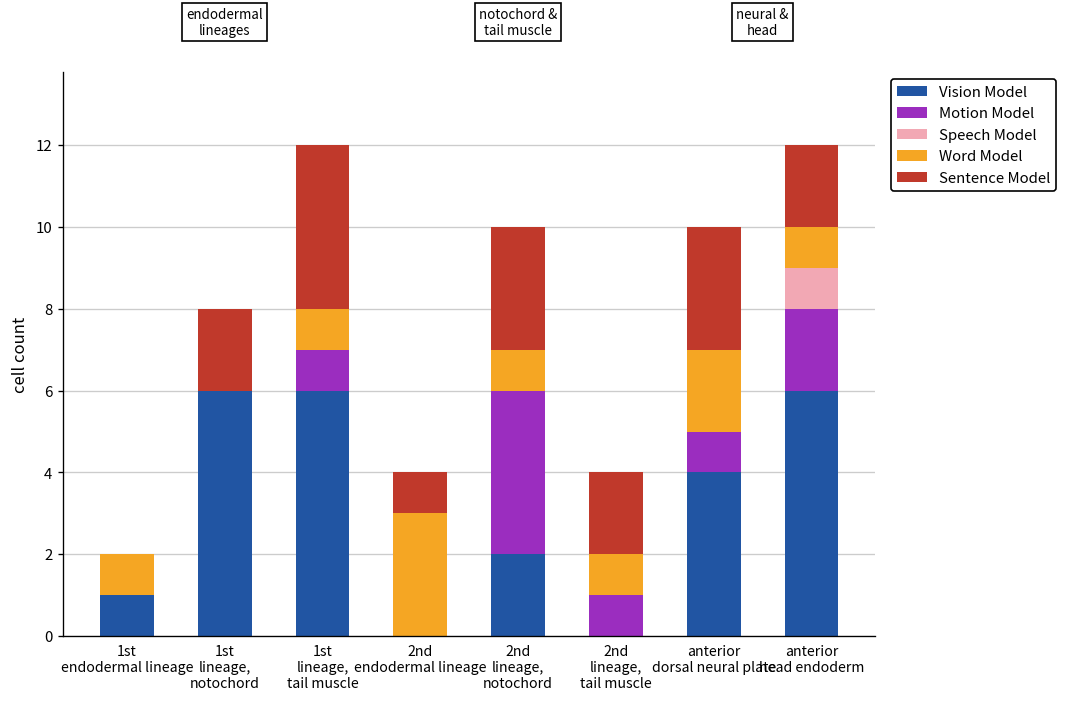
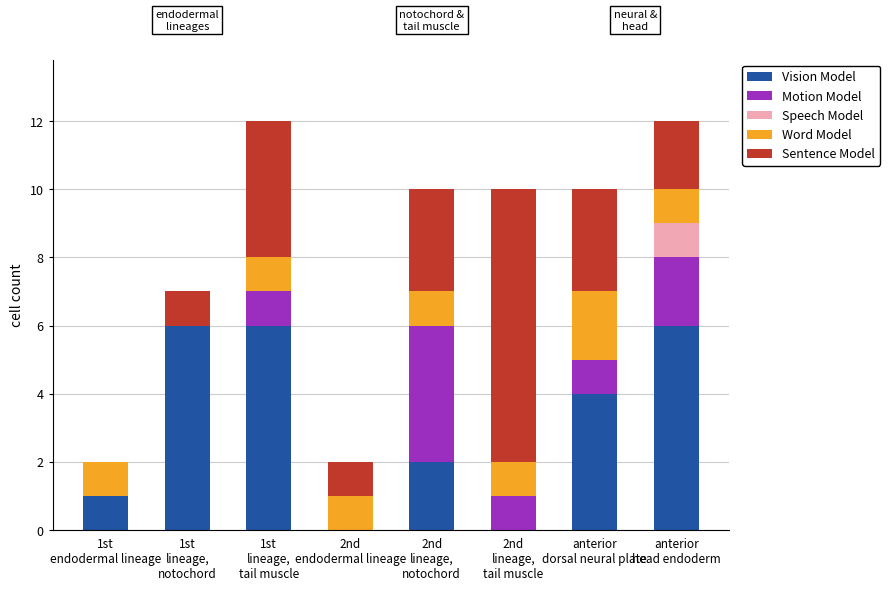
  {
    "Vision Model": {
      "1st endodermal lineage": 1,
      "1st lineage, notochord": 6,
      "1st lineage, tail muscle": 6,
      "2nd endodermal lineage": 0,
      "2nd lineage, notochord": 2,
      "2nd lineage, tail muscle": 0,
      "anterior dorsal neural plate": 4
    },
    "Motion Model": {
      "1st endodermal lineage": 0,
      "1st lineage, notochord": 0,
      "1st lineage, tail muscle": 1,
      "2nd endodermal lineage": 0,
      "2nd lineage, notochord": 4,
      "2nd lineage, tail muscle": 1,
      "anterior dorsal neural plate": 1
    },
    "Speech Model": {
      "1st endodermal lineage": 0,
      "1st lineage, notochord": 0,
      "1st lineage, tail muscle": 0,
      "2nd endodermal lineage": 0,
      "2nd lineage, notochord": 0,
      "2nd lineage, tail muscle": 0,
      "anterior dorsal neural plate": 0
    },
    "Word Model": {
      "1st endodermal lineage": 1,
      "1st lineage, notochord": 0,
      "1st lineage, tail muscle": 1,
-     "2nd endodermal lineage": 3,
+     "2nd endodermal lineage": 1,
      "2nd lineage, notochord": 1,
      "2nd lineage, tail muscle": 1,
      "anterior dorsal neural plate": 2
    },
    "Sentence Model": {
      "1st endodermal lineage": 0,
-     "1st lineage, notochord": 2,
+     "1st lineage, notochord": 1,
      "1st lineage, tail muscle": 4,
      "2nd endodermal lineage": 1,
      "2nd lineage, notochord": 3,
-     "2nd lineage, tail muscle": 2,
+     "2nd lineage, tail muscle": 8,
      "anterior dorsal neural plate": 3
    }
  }
